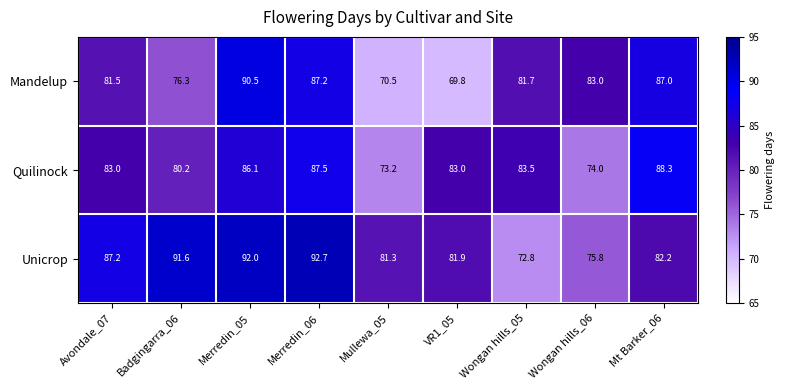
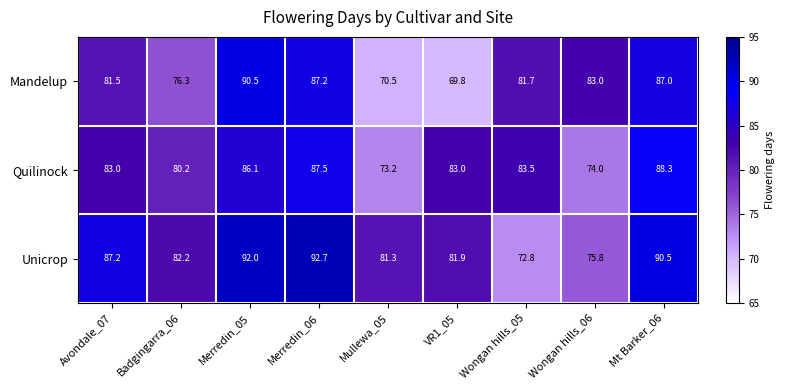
  {
    "Mandelup": {
      "Avondale_07": 81.5,
      "Badgingarra_06": 76.3,
      "Merredin_05": 90.5,
      "Merredin_06": 87.2,
      "Mullewa_05": 70.5,
      "VR1_05": 69.8,
      "Wongan hills_05": 81.7,
      "Wongan hills_06": 83.0,
      "Mt Barker_06": 87.0
    },
    "Quilinock": {
      "Avondale_07": 83.0,
      "Badgingarra_06": 80.2,
      "Merredin_05": 86.1,
      "Merredin_06": 87.5,
      "Mullewa_05": 73.2,
      "VR1_05": 83.0,
      "Wongan hills_05": 83.5,
      "Wongan hills_06": 74.0,
      "Mt Barker_06": 88.3
    },
    "Unicrop": {
      "Avondale_07": 87.2,
-     "Badgingarra_06": 91.6,
+     "Badgingarra_06": 82.2,
      "Merredin_05": 92.0,
      "Merredin_06": 92.7,
      "Mullewa_05": 81.3,
      "VR1_05": 81.9,
      "Wongan hills_05": 72.8,
      "Wongan hills_06": 75.8,
-     "Mt Barker_06": 82.2
+     "Mt Barker_06": 90.5
    }
  }
